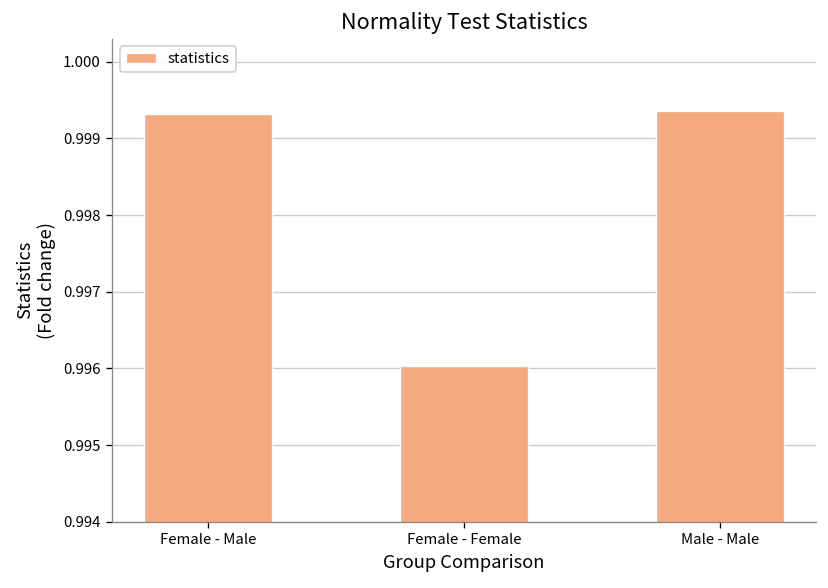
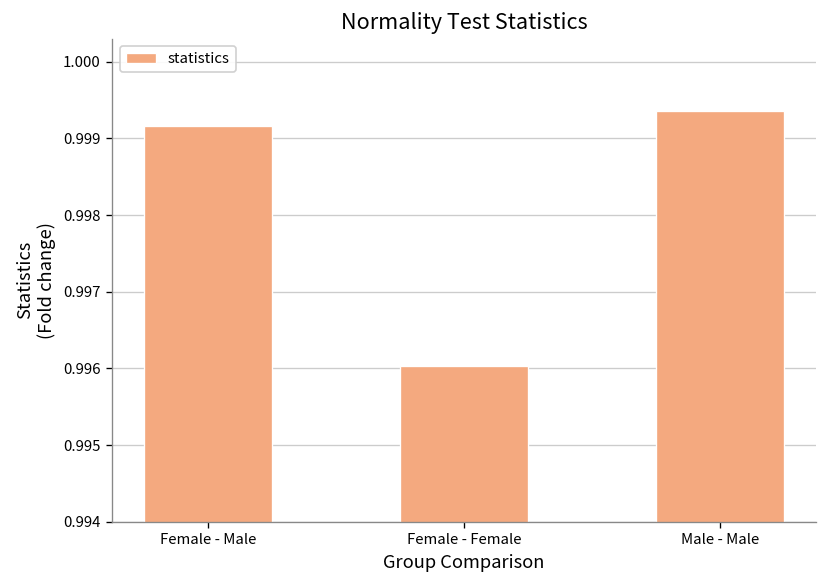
  {
-   "Female - Male": 0.9993,
+   "Female - Male": 0.9992,
    "Female - Female": 0.9960,
    "Male - Male": 0.9994
  }
